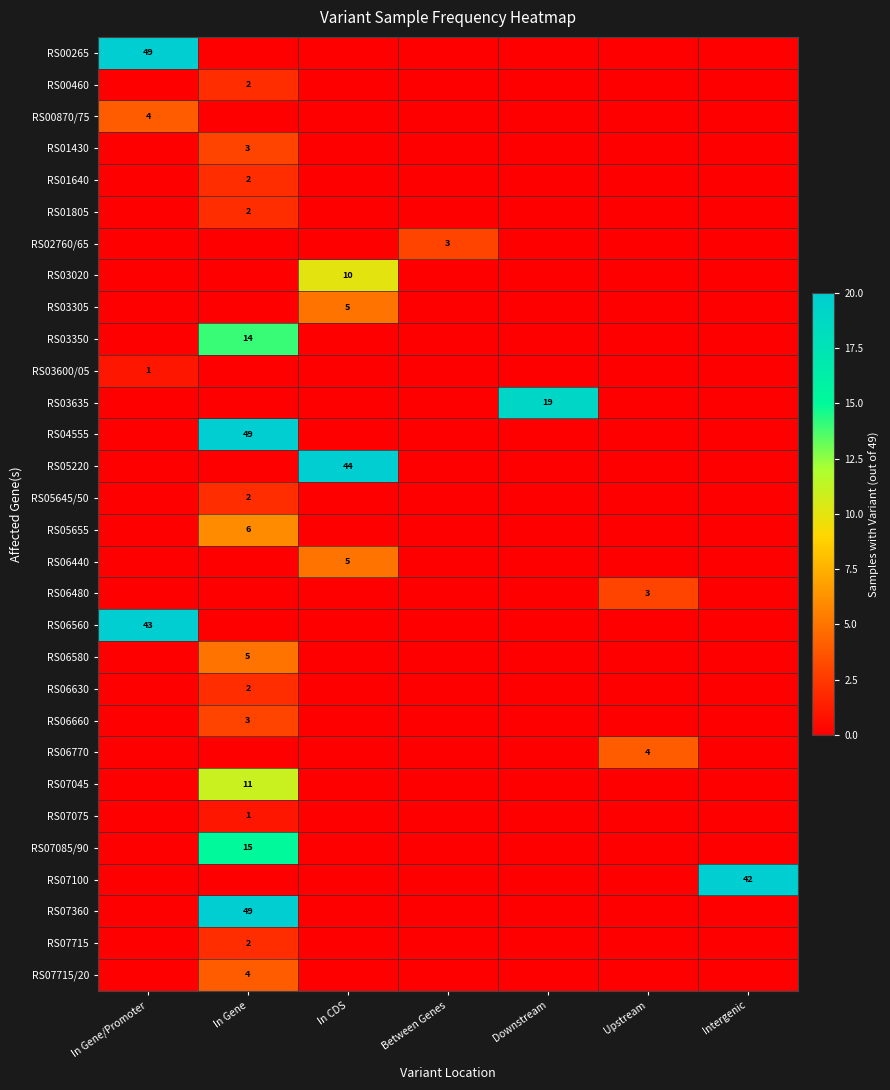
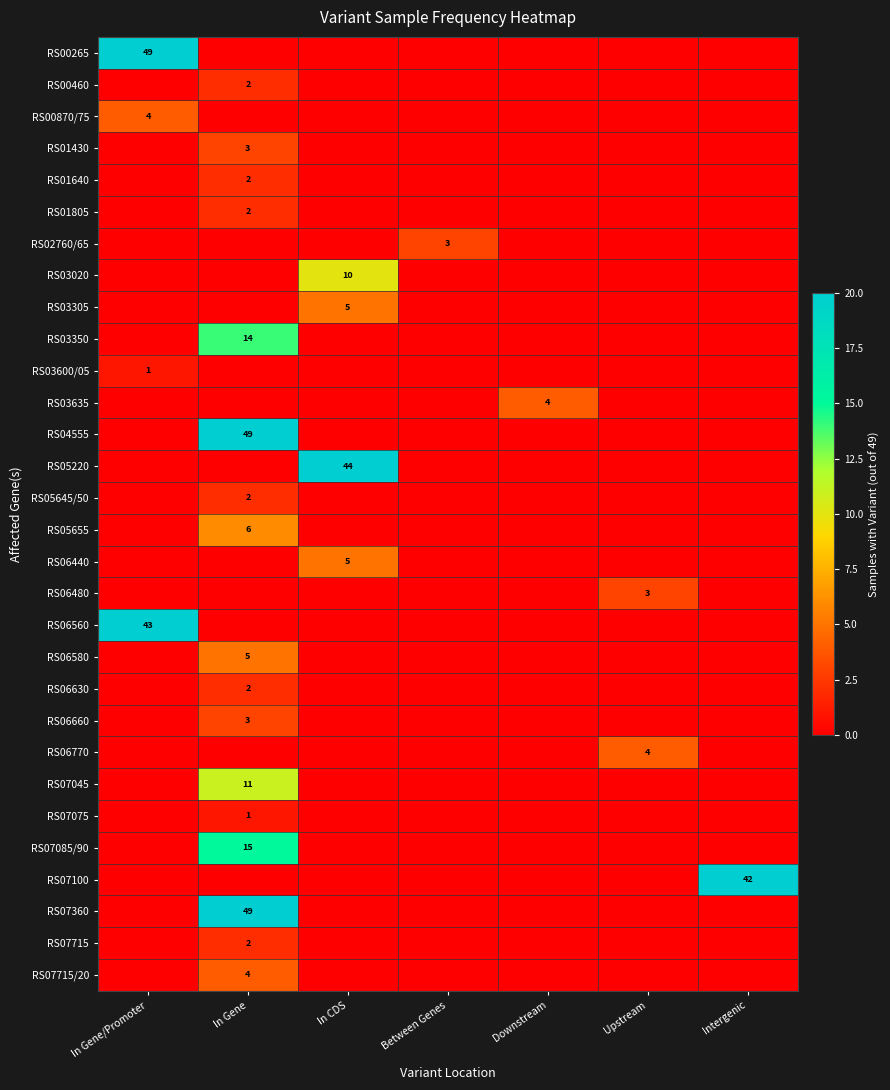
  {
    "RS00265": {
      "In Gene/Promoter": 49
    },
    "RS00460": {
      "In Gene": 2
    },
    "RS00870/75": {
      "In Gene/Promoter": 4
    },
    "RS01430": {
      "In Gene": 3
    },
    "RS01640": {
      "In Gene": 2
    },
    "RS01805": {
      "In Gene": 2
    },
    "RS02760/65": {
      "Between Genes": 3
    },
    "RS03020": {
      "In CDS": 10
    },
    "RS03305": {
      "In CDS": 5
    },
    "RS03350": {
      "In Gene": 14
    },
    "RS03600/05": {
      "In Gene/Promoter": 1
    },
    "RS03635": {
-     "Downstream": 19
+     "Downstream": 4
    },
    "RS04555": {
      "In Gene": 49
    },
    "RS05220": {
      "In CDS": 44
    },
    "RS05645/50": {
      "In Gene": 2
    },
    "RS05655": {
      "In Gene": 6
    },
    "RS06440": {
      "In CDS": 5
    },
    "RS06480": {
      "Upstream": 3
    },
    "RS06560": {
      "In Gene/Promoter": 43
    },
    "RS06580": {
      "In Gene": 5
    },
    "RS06630": {
      "In Gene": 2
    },
    "RS06660": {
      "In Gene": 3
    },
    "RS06770": {
      "Upstream": 4
    },
    "RS07045": {
      "In Gene": 11
    },
    "RS07075": {
      "In Gene": 1
    },
    "RS07085/90": {
      "In Gene": 15
    },
    "RS07100": {
      "Intergenic": 42
    },
    "RS07360": {
      "In Gene": 49
    },
    "RS07715": {
      "In Gene": 2
    },
    "RS07715/20": {
      "In Gene": 4
    }
  }
